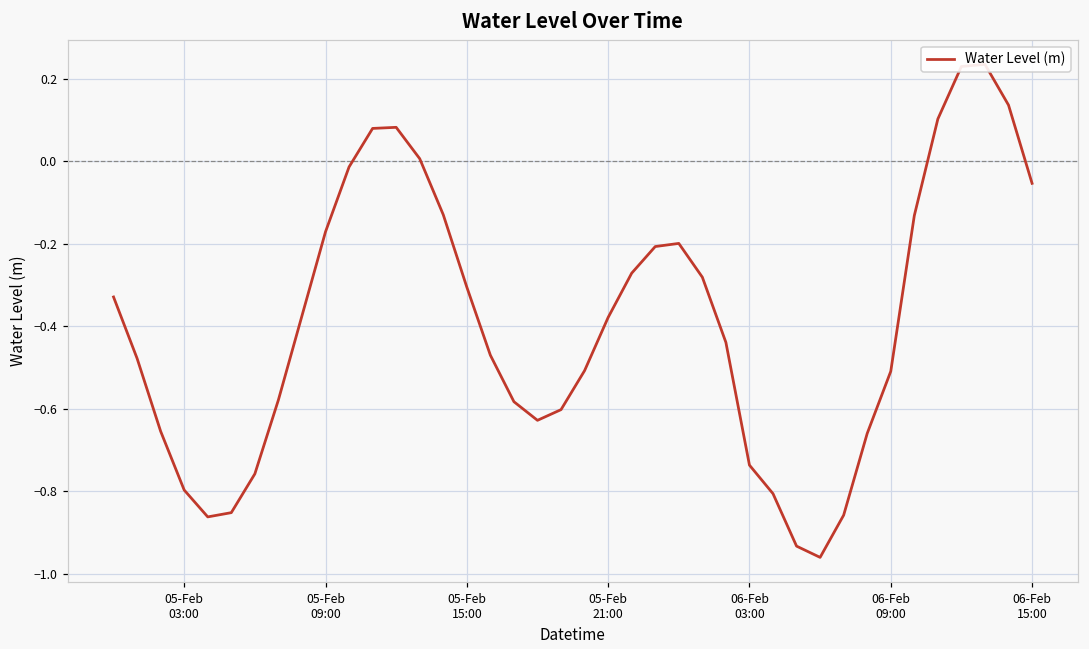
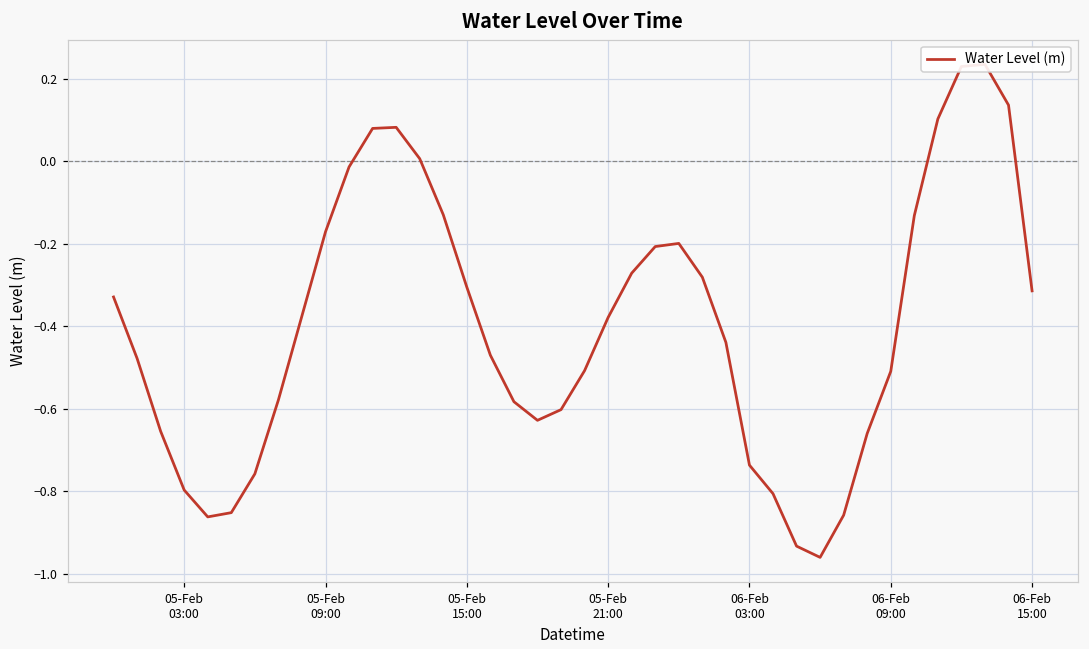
  {
    "05-Feb 03:00": -0.80,
    "05-Feb 09:00": -0.17,
    "05-Feb 15:00": -0.30,
    "05-Feb 21:00": -0.38,
    "06-Feb 03:00": -0.74,
    "06-Feb 09:00": -0.51,
-   "06-Feb 15:00": -0.05
+   "06-Feb 15:00": -0.31
  }
